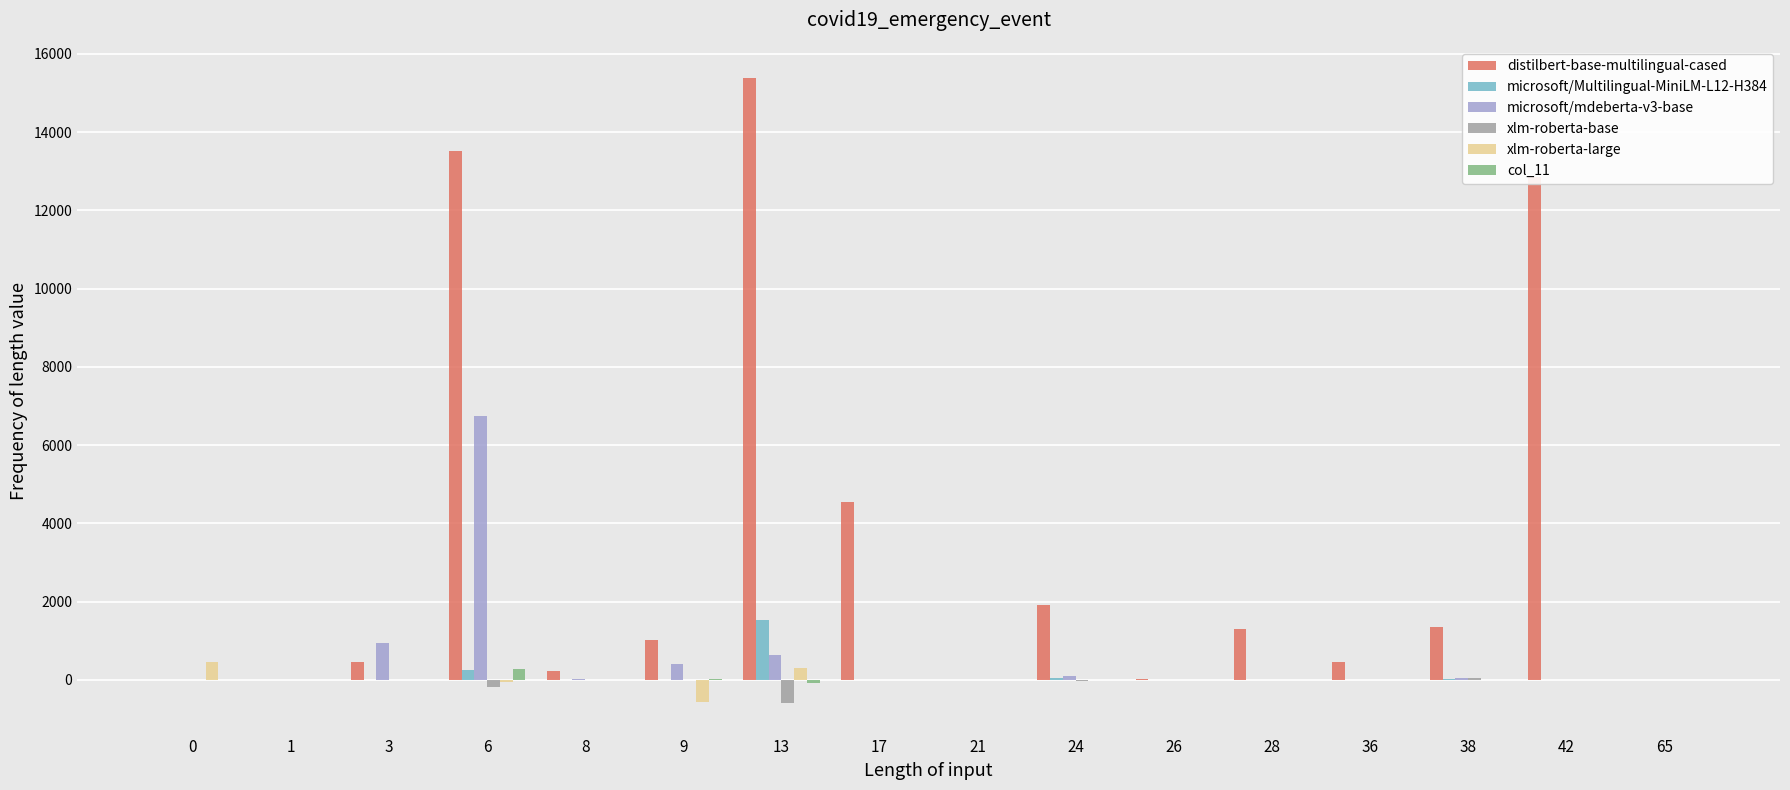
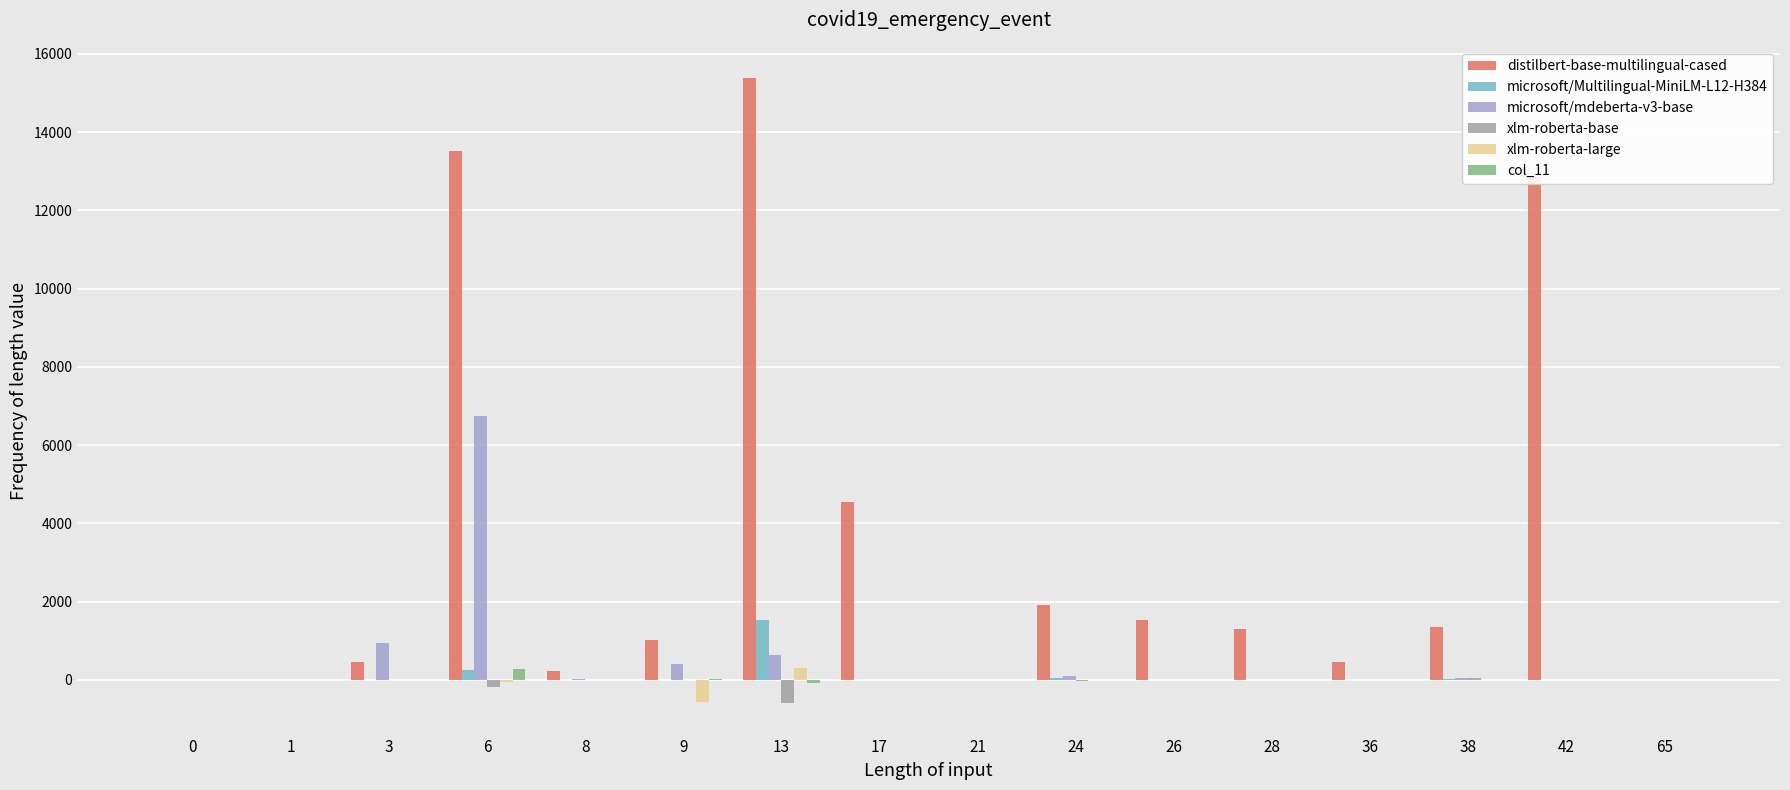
  {
    "distilbert-base-multilingual-cased": {
      "0": 0,
      "3": 500,
      "6": 13500,
      "8": 200,
      "9": 1000,
      "13": 15400,
      "17": 4500,
      "21": 0,
      "24": 1900,
-     "26": 0,
+     "26": 1500,
      "28": 1300,
      "36": 500,
      "38": 1300
    },
    "xlm-roberta-large": {
-     "0": 500,
+     "0": 0,
      "1": 0,
      "9": -600,
      "13": 300,
      "21": 0,
      "28": 0,
      "36": 0,
      "42": 0
    }
  }
